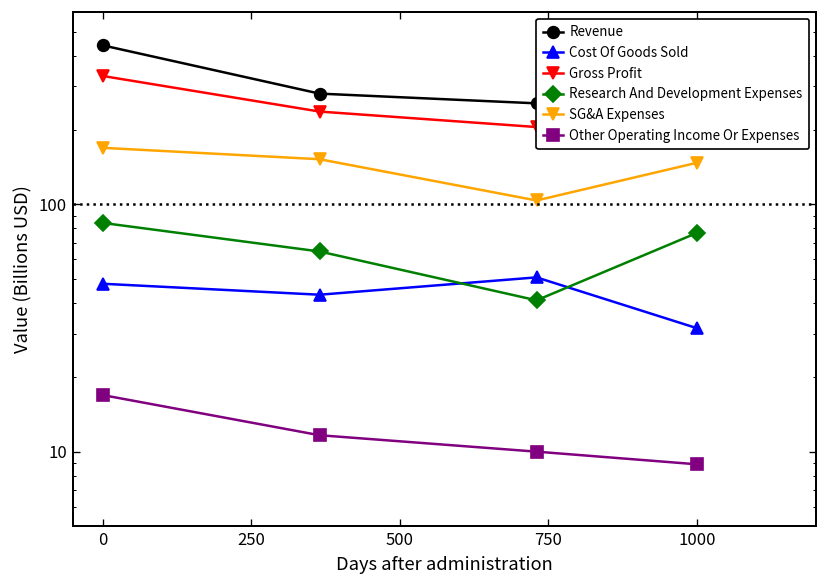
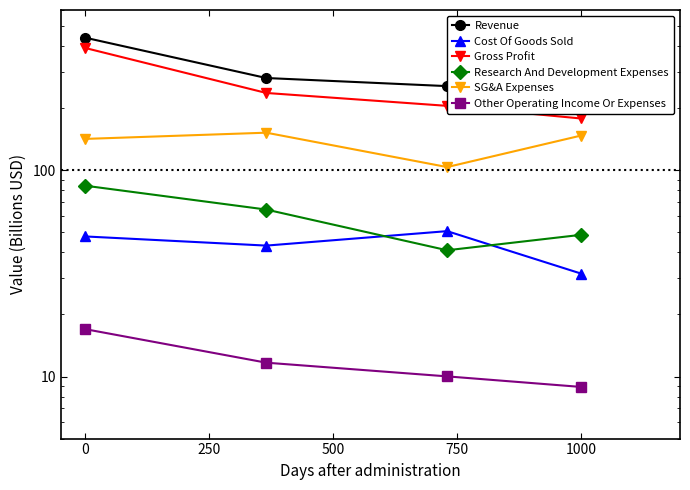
  {
    "Revenue": {
      "0": 440
    },
    "Cost Of Goods Sold": {
      "0": 48,
      "1000": 32
    },
    "Gross Profit": {
-     "0": 330,
+     "0": 390,
      "1000": 180
    },
    "Research And Development Expenses": {
      "0": 84,
-     "1000": 77
+     "1000": 49
    },
    "SG&A Expenses": {
-     "0": 170,
+     "0": 140,
      "1000": 150
    },
    "Other Operating Income Or Expenses": {
      "0": 17,
      "1000": 9
    }
  }
